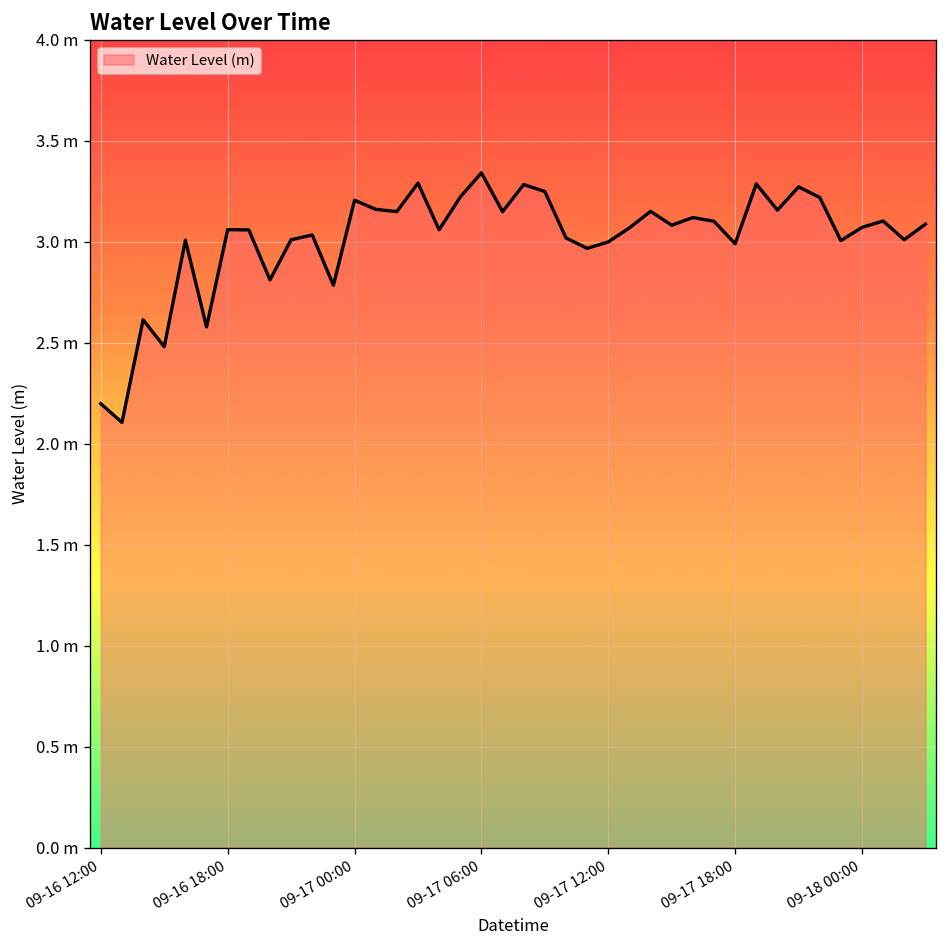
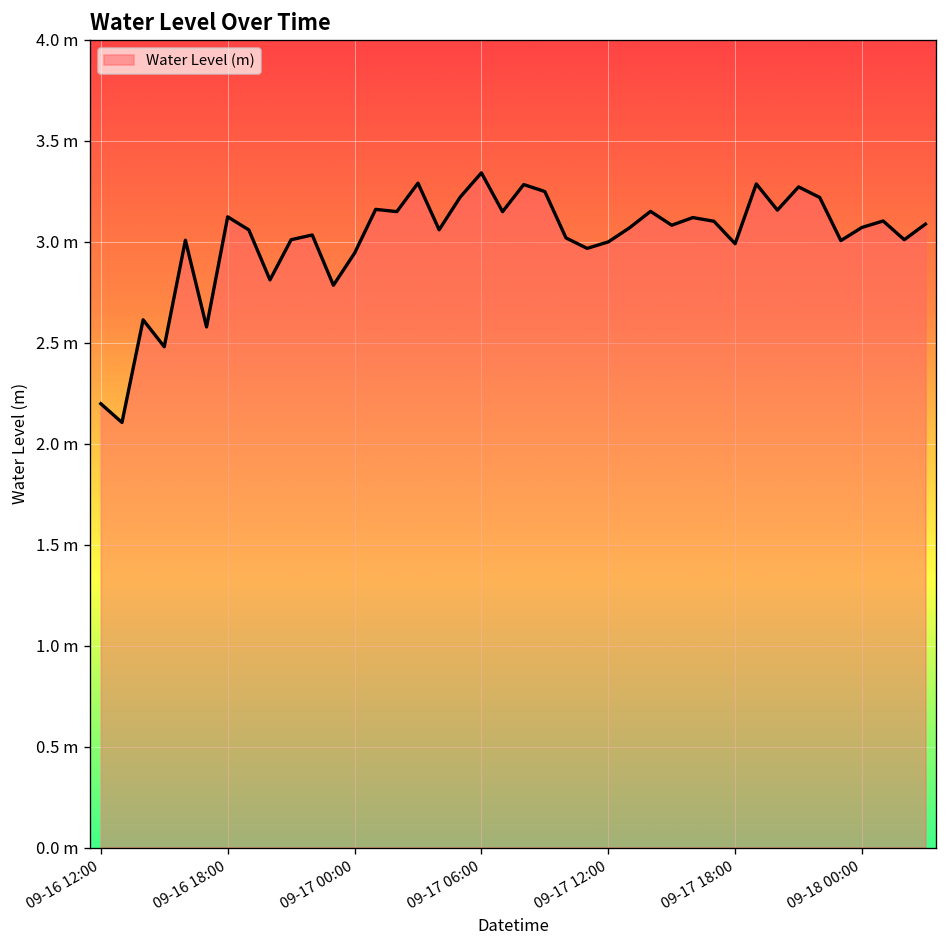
  {
    "09-16 12:00": "2.20 m",
-   "09-16 18:00": "3.06 m",
-   "09-17 00:00": "3.21 m",
+   "09-16 18:00": "3.12 m",
+   "09-17 00:00": "2.94 m",
    "09-17 06:00": "3.34 m",
    "09-17 12:00": "3.00 m",
    "09-17 18:00": "2.99 m",
    "09-18 00:00": "3.07 m"
  }
